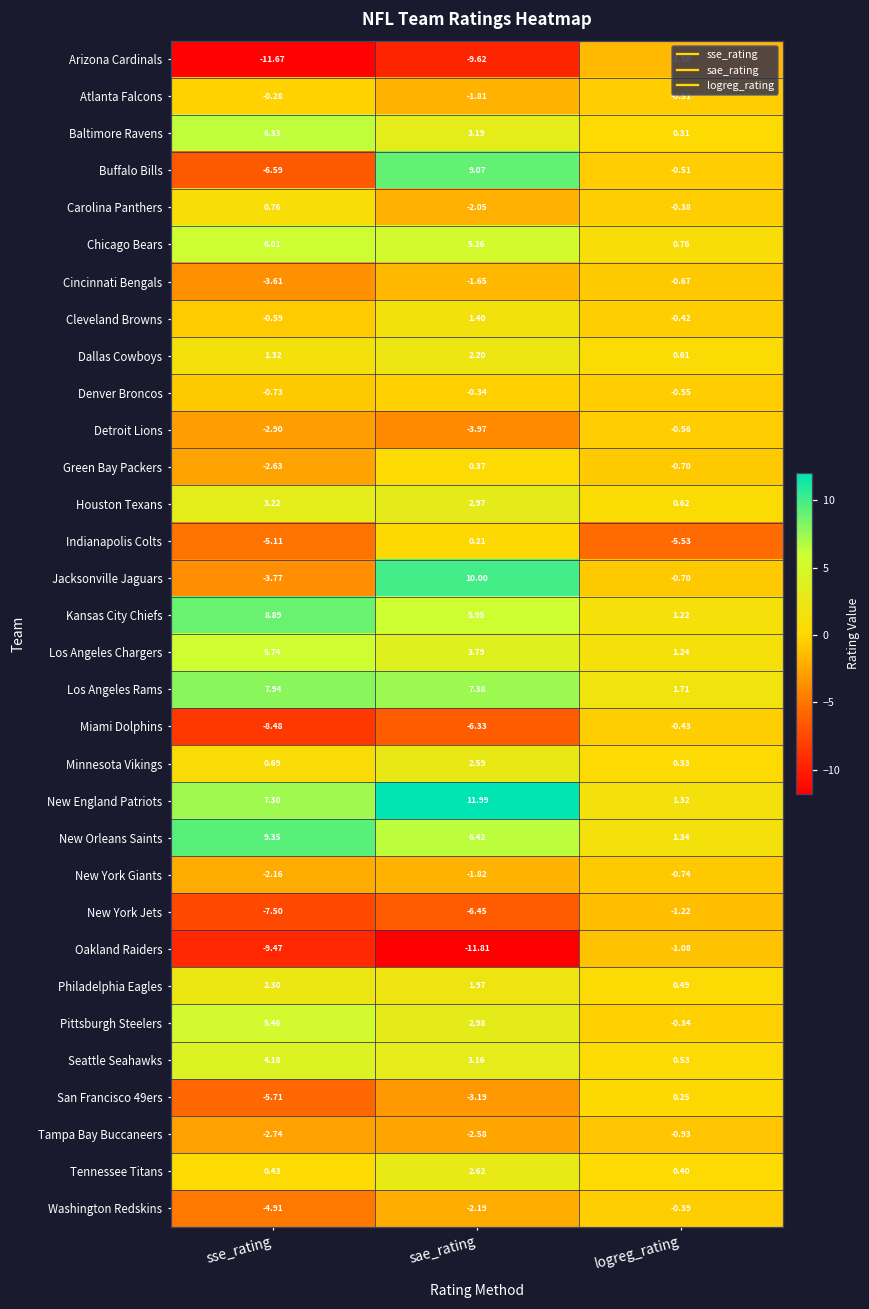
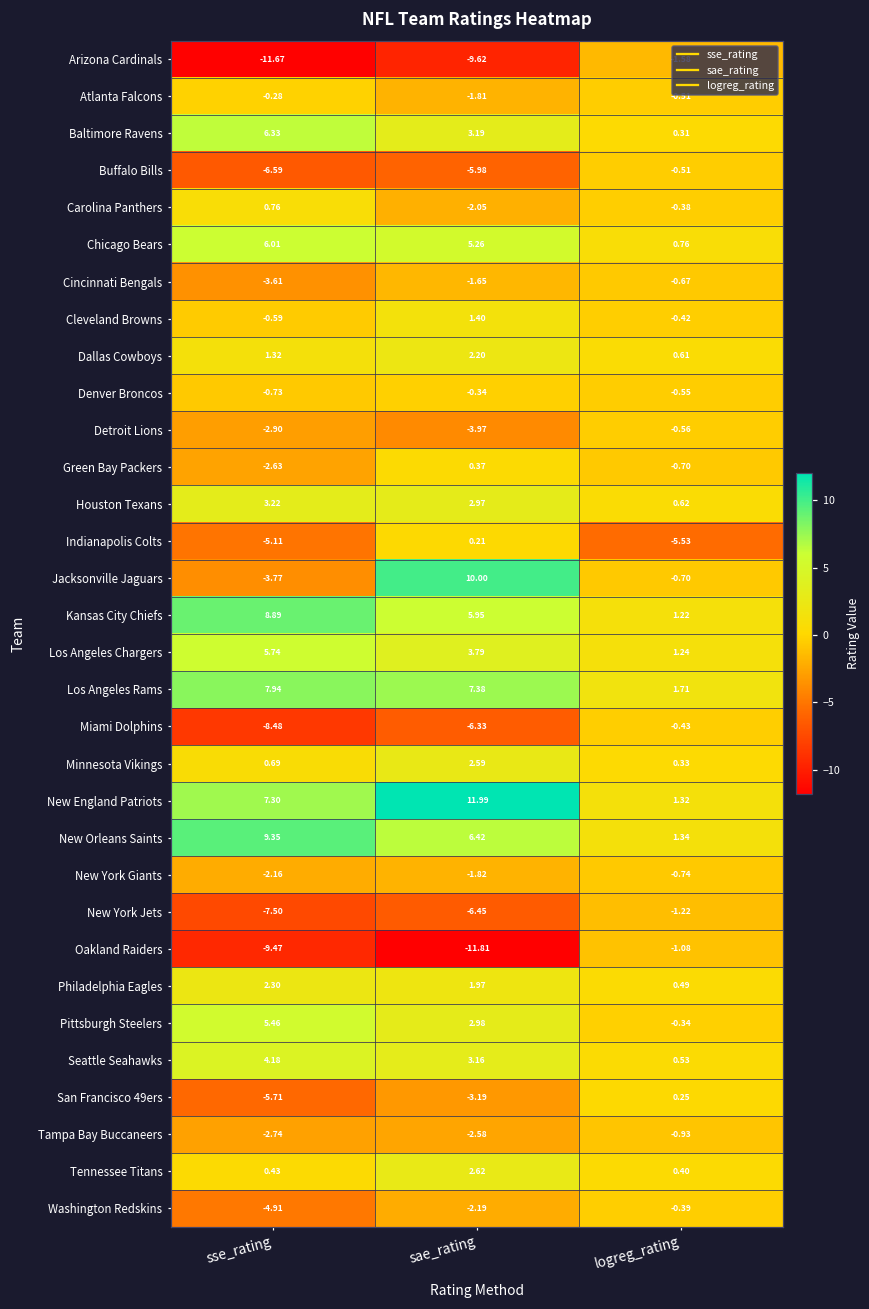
  {
    "Arizona Cardinals": {
      "sse_rating": -11.67,
      "sae_rating": -9.62
    },
    "Atlanta Falcons": {
      "sse_rating": -0.28,
      "sae_rating": -1.81
    },
    "Baltimore Ravens": {
      "sse_rating": 6.33,
      "sae_rating": 3.19,
      "logreg_rating": 0.31
    },
    "Buffalo Bills": {
      "sse_rating": -6.59,
-     "sae_rating": 9.07,
+     "sae_rating": -5.98,
      "logreg_rating": -0.51
    },
    "Carolina Panthers": {
      "sse_rating": 0.76,
      "sae_rating": -2.05,
      "logreg_rating": -0.38
    },
    "Chicago Bears": {
      "sse_rating": 6.01,
      "sae_rating": 5.26,
      "logreg_rating": 0.76
    },
    "Cincinnati Bengals": {
      "sse_rating": -3.61,
      "sae_rating": -1.65,
      "logreg_rating": -0.67
    },
    "Cleveland Browns": {
      "sse_rating": -0.59,
      "sae_rating": 1.40,
      "logreg_rating": -0.42
    },
    "Dallas Cowboys": {
      "sse_rating": 1.32,
      "sae_rating": 2.20,
      "logreg_rating": 0.61
    },
    "Denver Broncos": {
      "sse_rating": -0.73,
      "sae_rating": -0.34,
      "logreg_rating": -0.55
    },
    "Detroit Lions": {
      "sse_rating": -2.90,
      "sae_rating": -3.97,
      "logreg_rating": -0.56
    },
    "Green Bay Packers": {
      "sse_rating": -2.63,
      "sae_rating": 0.37,
      "logreg_rating": -0.70
    },
    "Houston Texans": {
      "sse_rating": 3.22,
      "sae_rating": 2.97,
      "logreg_rating": 0.62
    },
    "Indianapolis Colts": {
      "sse_rating": -5.11,
      "sae_rating": 0.21,
      "logreg_rating": -5.53
    },
    "Jacksonville Jaguars": {
      "sse_rating": -3.77,
      "sae_rating": 10.00,
      "logreg_rating": -0.70
    },
    "Kansas City Chiefs": {
      "sse_rating": 8.89,
      "sae_rating": 5.95,
      "logreg_rating": 1.22
    },
    "Los Angeles Chargers": {
      "sse_rating": 5.74,
      "sae_rating": 3.79,
      "logreg_rating": 1.24
    },
    "Los Angeles Rams": {
      "sse_rating": 7.94,
      "sae_rating": 7.38,
      "logreg_rating": 1.71
    },
    "Miami Dolphins": {
      "sse_rating": -8.48,
      "sae_rating": -6.33,
      "logreg_rating": -0.43
    },
    "Minnesota Vikings": {
      "sse_rating": 0.69,
      "sae_rating": 2.59,
      "logreg_rating": 0.33
    },
    "New England Patriots": {
      "sse_rating": 7.30,
      "sae_rating": 11.99,
      "logreg_rating": 1.32
    },
    "New Orleans Saints": {
      "sse_rating": 9.35,
      "sae_rating": 6.42,
      "logreg_rating": 1.34
    },
    "New York Giants": {
      "sse_rating": -2.16,
      "sae_rating": -1.82,
      "logreg_rating": -0.74
    },
    "New York Jets": {
      "sse_rating": -7.50,
      "sae_rating": -6.45,
      "logreg_rating": -1.22
    },
    "Oakland Raiders": {
      "sse_rating": -9.47,
      "sae_rating": -11.81,
      "logreg_rating": -1.08
    },
    "Philadelphia Eagles": {
      "sse_rating": 2.30,
      "sae_rating": 1.97,
      "logreg_rating": 0.49
    },
    "Pittsburgh Steelers": {
      "sse_rating": 5.46,
      "sae_rating": 2.98,
      "logreg_rating": -0.34
    },
    "Seattle Seahawks": {
      "sse_rating": 4.18,
      "sae_rating": 3.16,
      "logreg_rating": 0.53
    },
    "San Francisco 49ers": {
      "sse_rating": -5.71,
      "sae_rating": -3.19,
      "logreg_rating": 0.25
    },
    "Tampa Bay Buccaneers": {
      "sse_rating": -2.74,
      "sae_rating": -2.58,
      "logreg_rating": -0.93
    },
    "Tennessee Titans": {
      "sse_rating": 0.43,
      "sae_rating": 2.62,
      "logreg_rating": 0.40
    },
    "Washington Redskins": {
      "sse_rating": -4.91,
      "sae_rating": -2.19,
      "logreg_rating": -0.39
    }
  }
